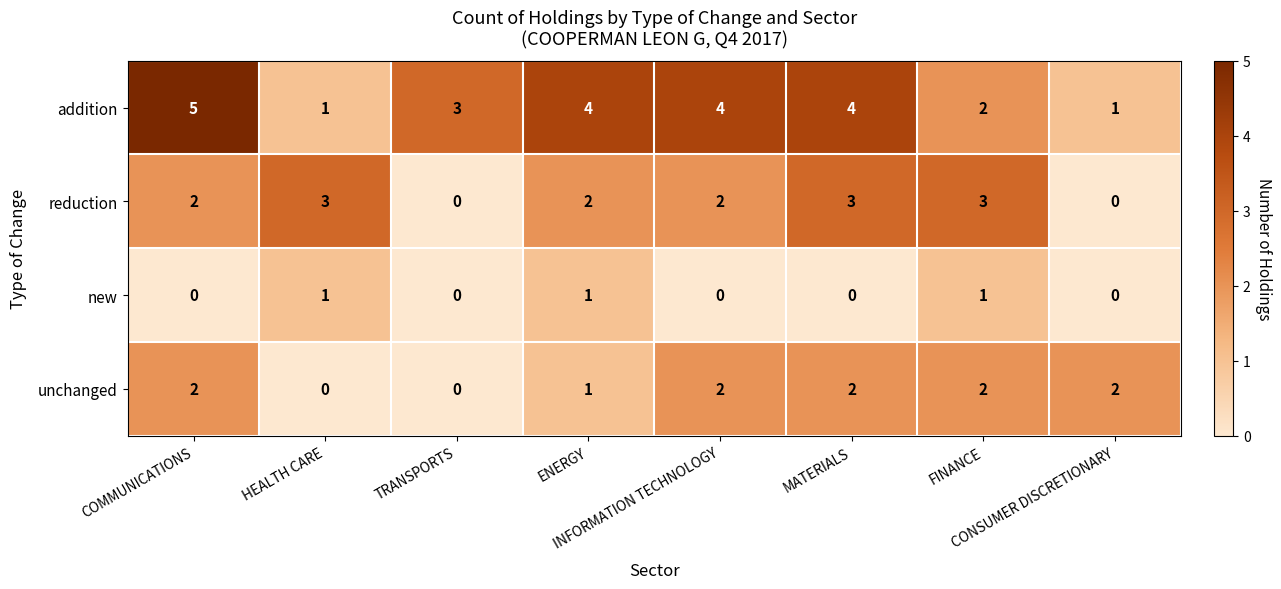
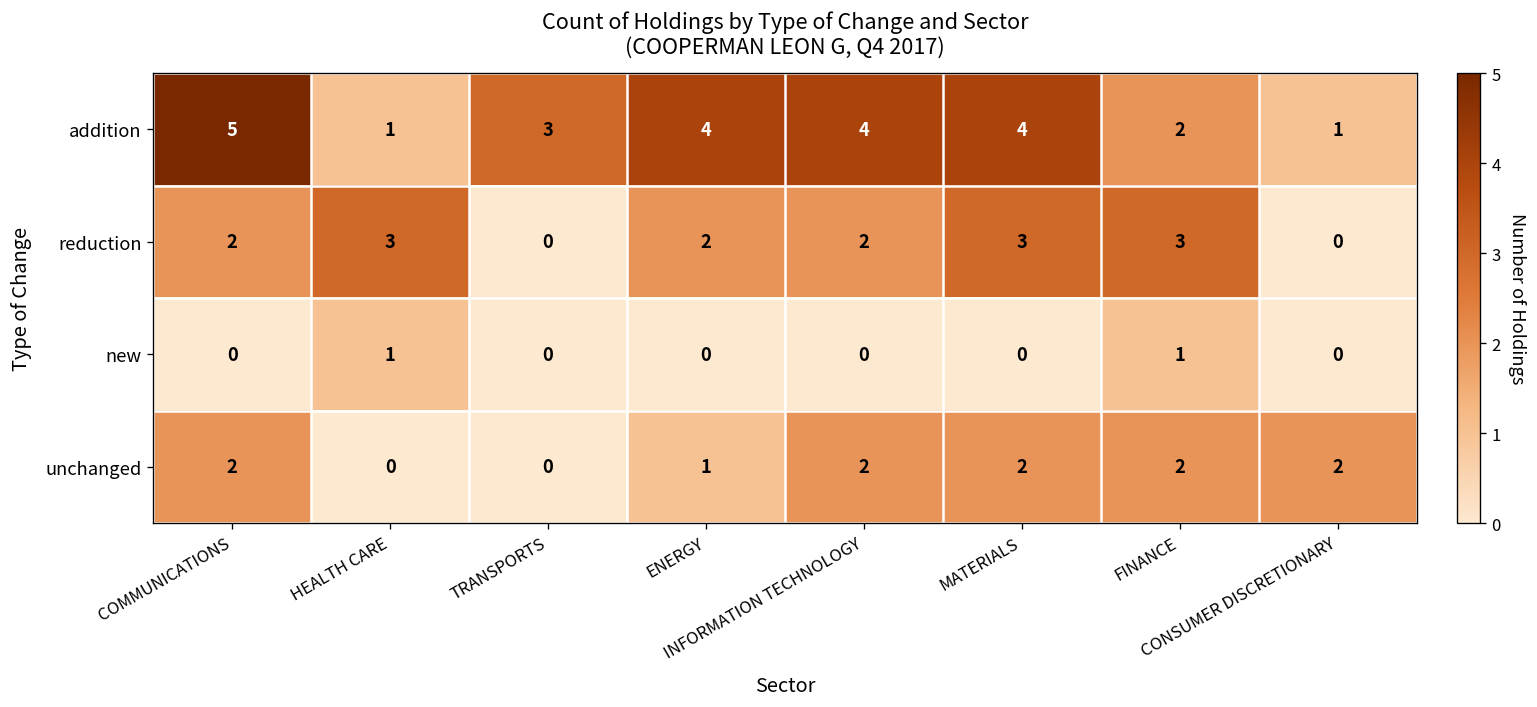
  {
    "addition": {
      "COMMUNICATIONS": 5,
      "HEALTH CARE": 1,
      "TRANSPORTS": 3,
      "ENERGY": 4,
      "INFORMATION TECHNOLOGY": 4,
      "MATERIALS": 4,
      "FINANCE": 2,
      "CONSUMER DISCRETIONARY": 1
    },
    "reduction": {
      "COMMUNICATIONS": 2,
      "HEALTH CARE": 3,
      "TRANSPORTS": 0,
      "ENERGY": 2,
      "INFORMATION TECHNOLOGY": 2,
      "MATERIALS": 3,
      "FINANCE": 3,
      "CONSUMER DISCRETIONARY": 0
    },
    "new": {
      "COMMUNICATIONS": 0,
      "HEALTH CARE": 1,
      "TRANSPORTS": 0,
-     "ENERGY": 1,
+     "ENERGY": 0,
      "INFORMATION TECHNOLOGY": 0,
      "MATERIALS": 0,
      "FINANCE": 1,
      "CONSUMER DISCRETIONARY": 0
    },
    "unchanged": {
      "COMMUNICATIONS": 2,
      "HEALTH CARE": 0,
      "TRANSPORTS": 0,
      "ENERGY": 1,
      "INFORMATION TECHNOLOGY": 2,
      "MATERIALS": 2,
      "FINANCE": 2,
      "CONSUMER DISCRETIONARY": 2
    }
  }
